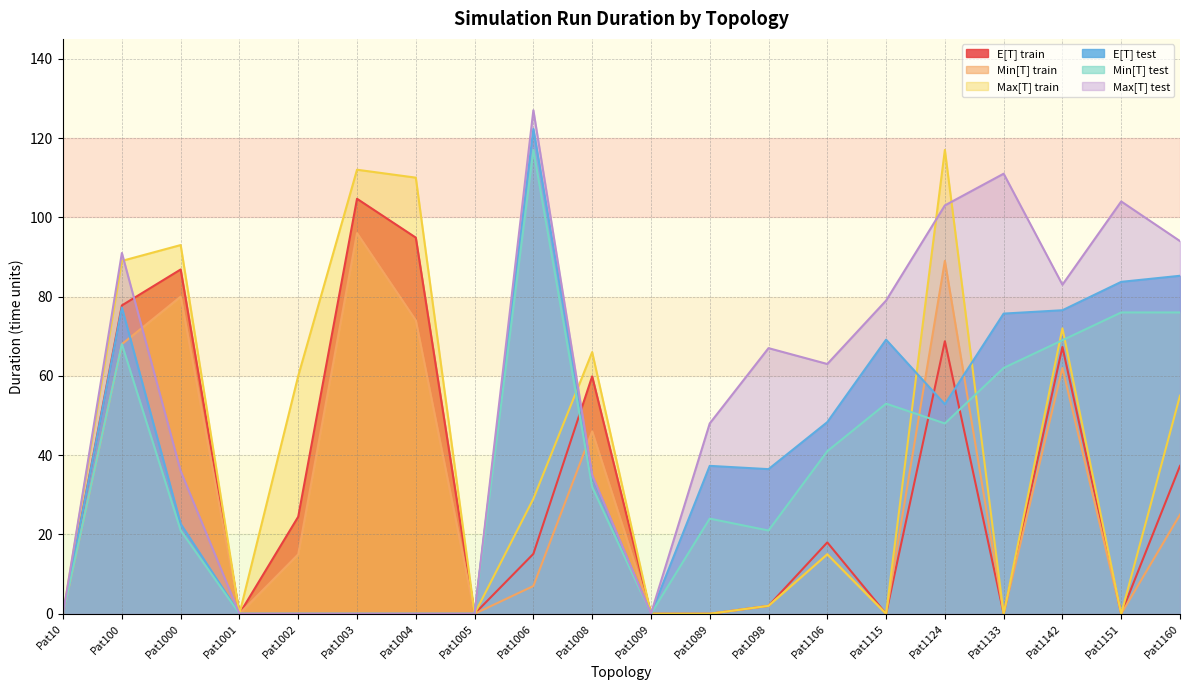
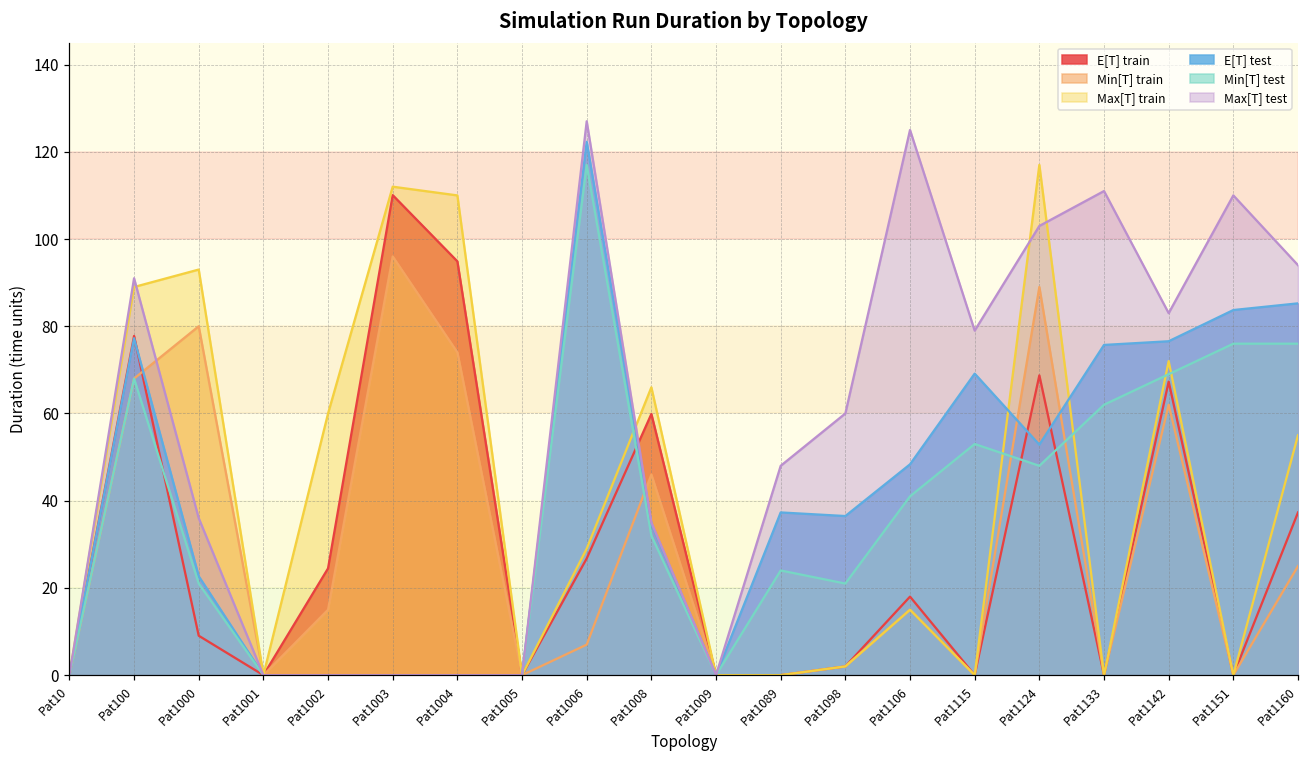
  {
    "E[T] train": {
-     "Pat1000": 87,
+     "Pat1000": 9,
      "Pat1002": 24,
-     "Pat1003": 105,
+     "Pat1003": 110,
      "Pat1004": 95,
-     "Pat1006": 15,
+     "Pat1006": 27,
      "Pat1008": 60,
      "Pat1106": 18,
      "Pat1124": 69,
      "Pat1142": 67,
      "Pat1160": 37
    },
    "Max[T] test": {
      "Pat100": 91,
      "Pat1000": 36,
      "Pat1006": 127,
      "Pat1089": 48,
-     "Pat1098": 67,
-     "Pat1106": 63,
+     "Pat1098": 60,
+     "Pat1106": 125,
      "Pat1115": 79,
      "Pat1124": 103,
      "Pat1133": 111,
      "Pat1142": 83,
-     "Pat1151": 104,
+     "Pat1151": 110,
      "Pat1160": 94
    }
  }
